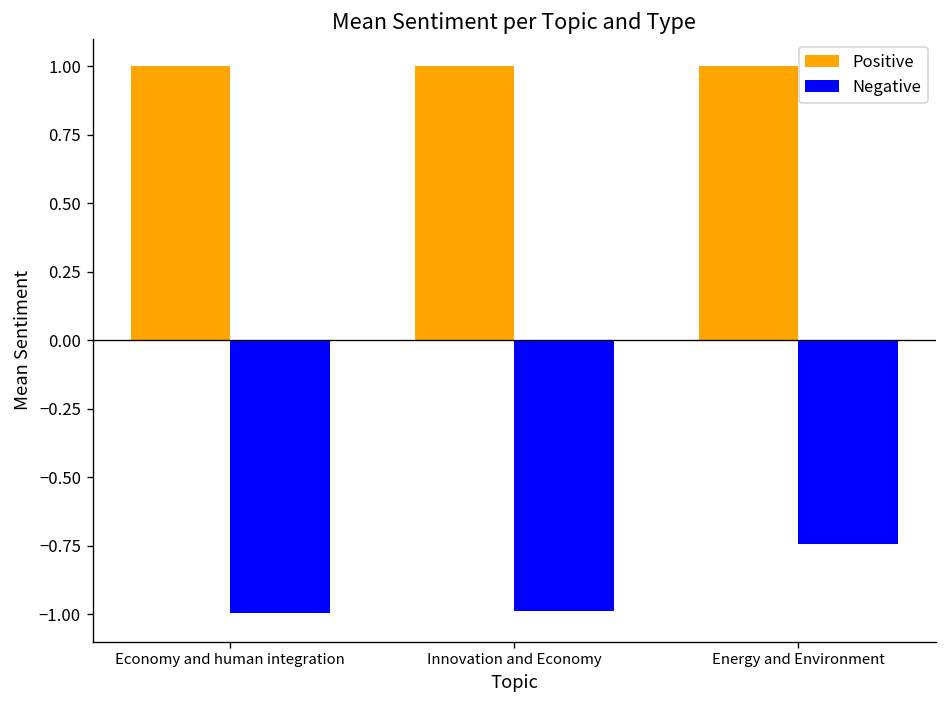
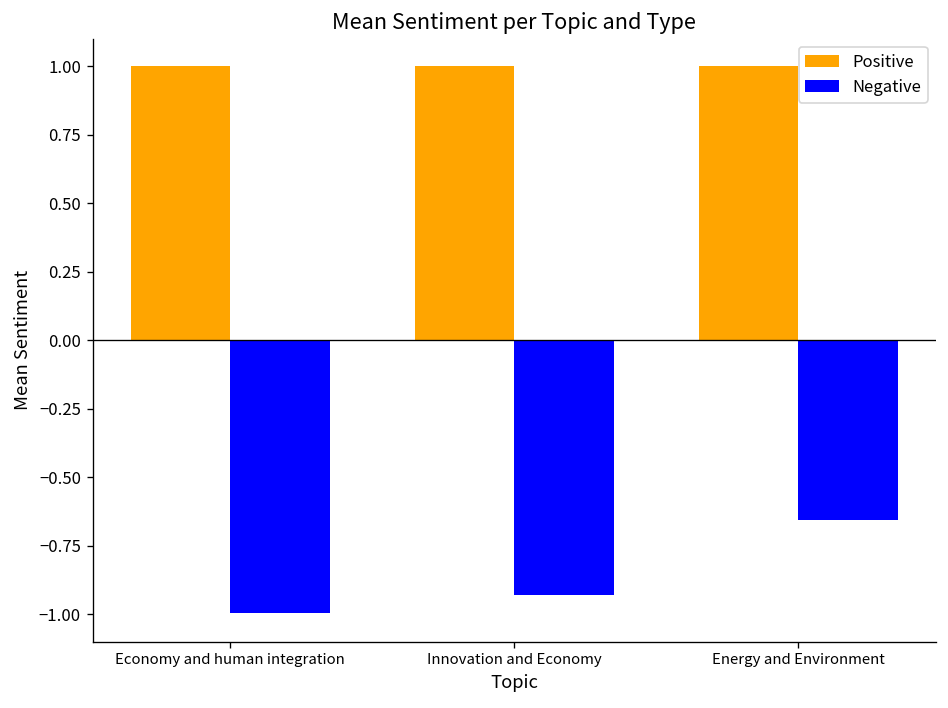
  {
    "Positive": {
      "Economy and human integration": 1.00,
      "Innovation and Economy": 1.00,
      "Energy and Environment": 1.00
    },
    "Negative": {
      "Economy and human integration": -1.00,
-     "Innovation and Economy": -0.99,
-     "Energy and Environment": -0.74
+     "Innovation and Economy": -0.93,
+     "Energy and Environment": -0.66
    }
  }
